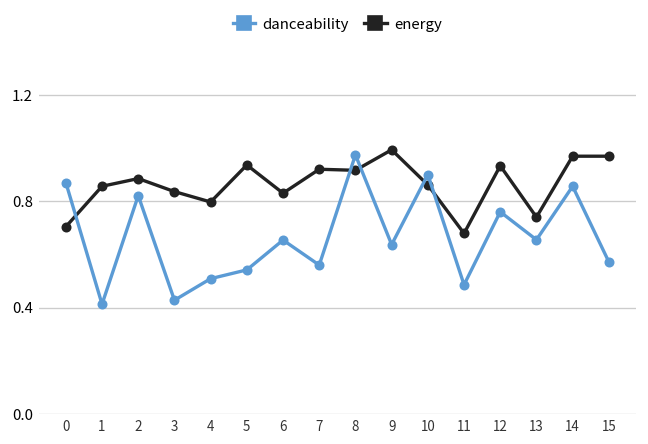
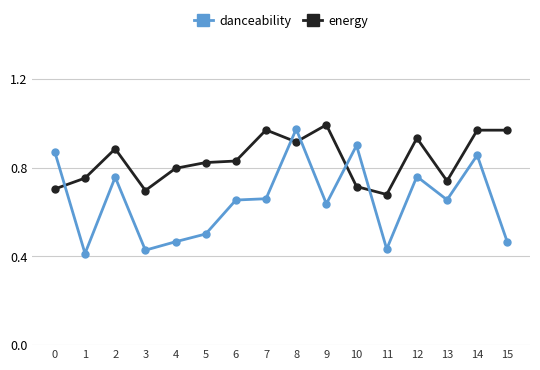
  {
    "danceability": {
      "0": 0.87,
      "1": 0.41,
-     "2": 0.82,
+     "2": 0.76,
      "3": 0.43,
-     "4": 0.51,
-     "5": 0.54,
+     "4": 0.47,
+     "5": 0.50,
      "6": 0.65,
-     "7": 0.56,
+     "7": 0.66,
      "8": 0.97,
      "9": 0.64,
      "10": 0.90,
-     "11": 0.49,
+     "11": 0.43,
      "12": 0.76,
      "13": 0.66,
      "14": 0.86,
-     "15": 0.57
+     "15": 0.46
    },
    "energy": {
      "0": 0.70,
-     "1": 0.86,
+     "1": 0.75,
      "2": 0.89,
-     "3": 0.84,
+     "3": 0.70,
      "4": 0.80,
-     "5": 0.94,
+     "5": 0.82,
      "6": 0.83,
-     "7": 0.92,
+     "7": 0.97,
      "8": 0.92,
      "9": 0.99,
-     "10": 0.86,
+     "10": 0.72,
      "11": 0.68,
      "12": 0.93,
      "13": 0.74,
      "14": 0.97,
      "15": 0.97
    }
  }
